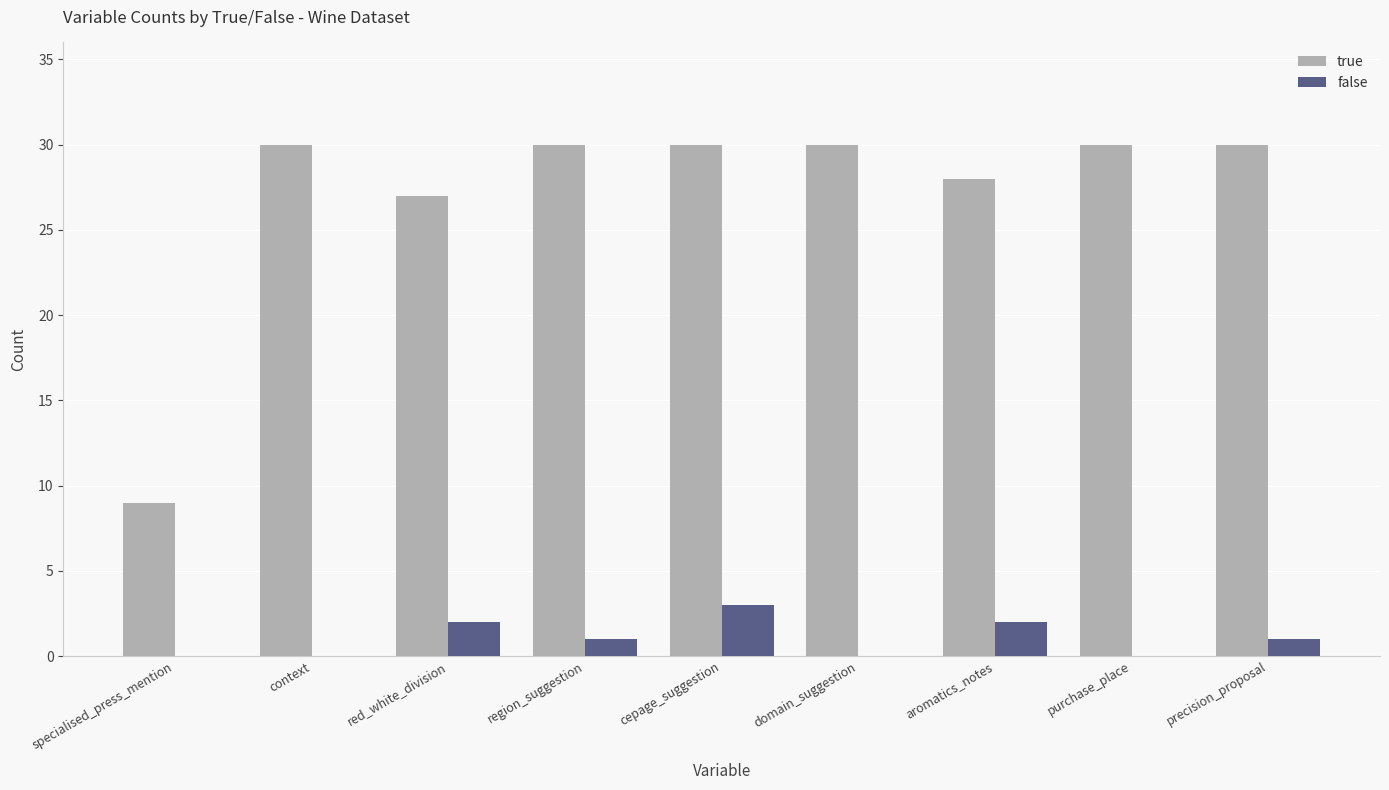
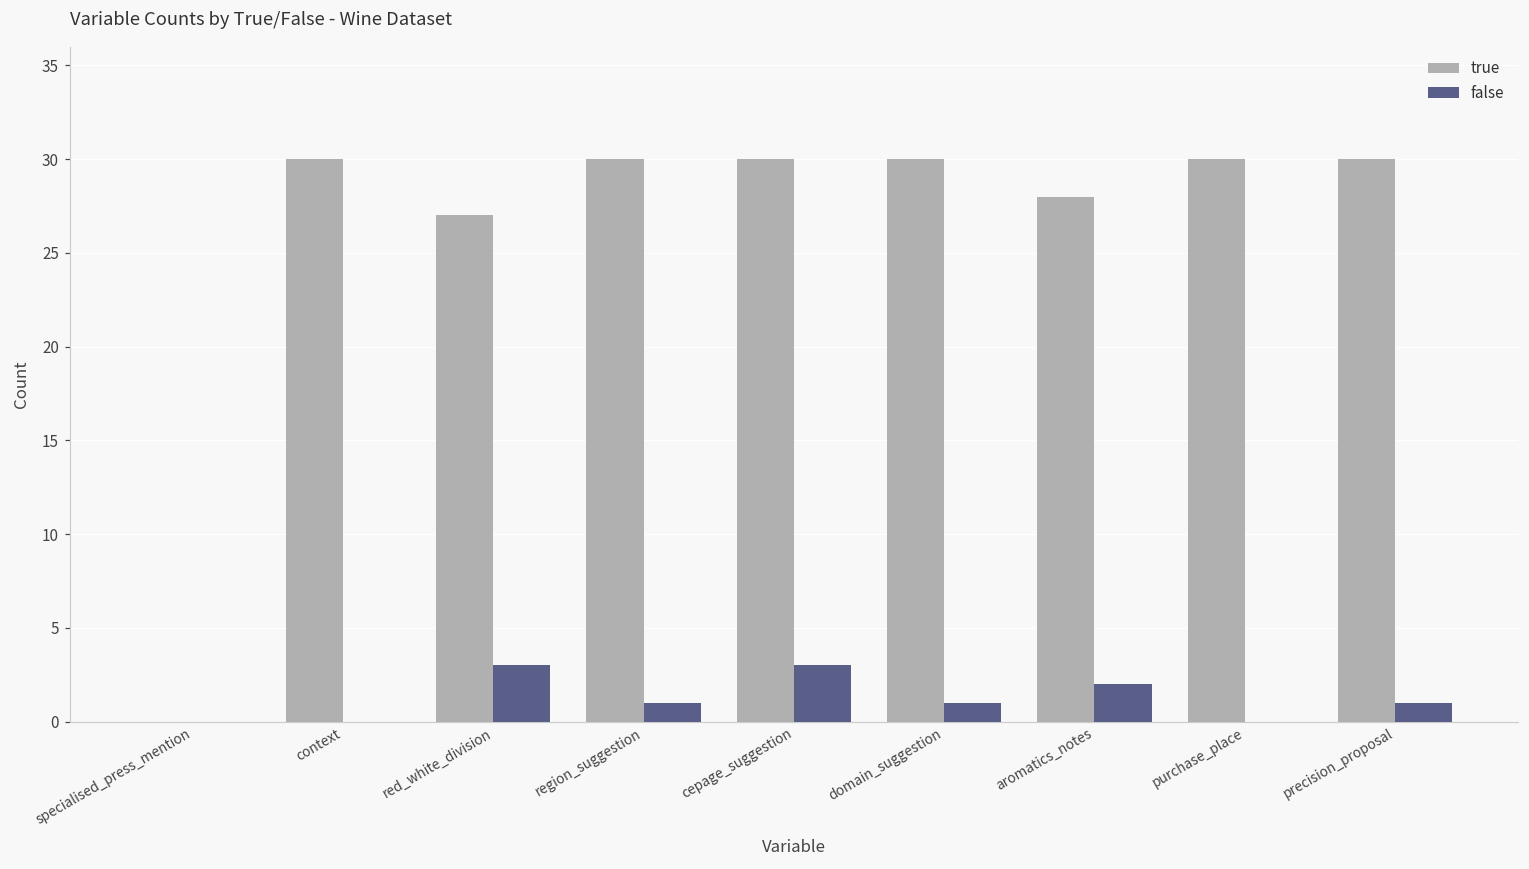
  {
    "true": {
-     "specialised_press_mention": 9,
+     "specialised_press_mention": 0,
      "context": 30,
      "red_white_division": 27,
      "region_suggestion": 30,
      "cepage_suggestion": 30,
      "domain_suggestion": 30,
      "aromatics_notes": 28,
      "purchase_place": 30,
      "precision_proposal": 30
    },
    "false": {
      "specialised_press_mention": 0,
      "context": 0,
-     "red_white_division": 2,
+     "red_white_division": 3,
      "region_suggestion": 1,
      "cepage_suggestion": 3,
-     "domain_suggestion": 0,
+     "domain_suggestion": 1,
      "aromatics_notes": 2,
      "purchase_place": 0,
      "precision_proposal": 1
    }
  }
